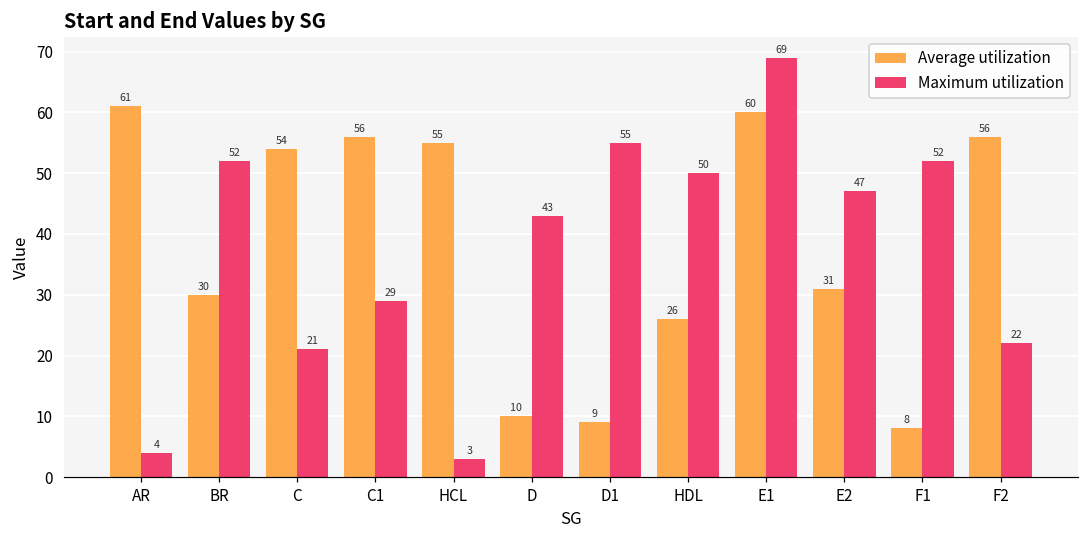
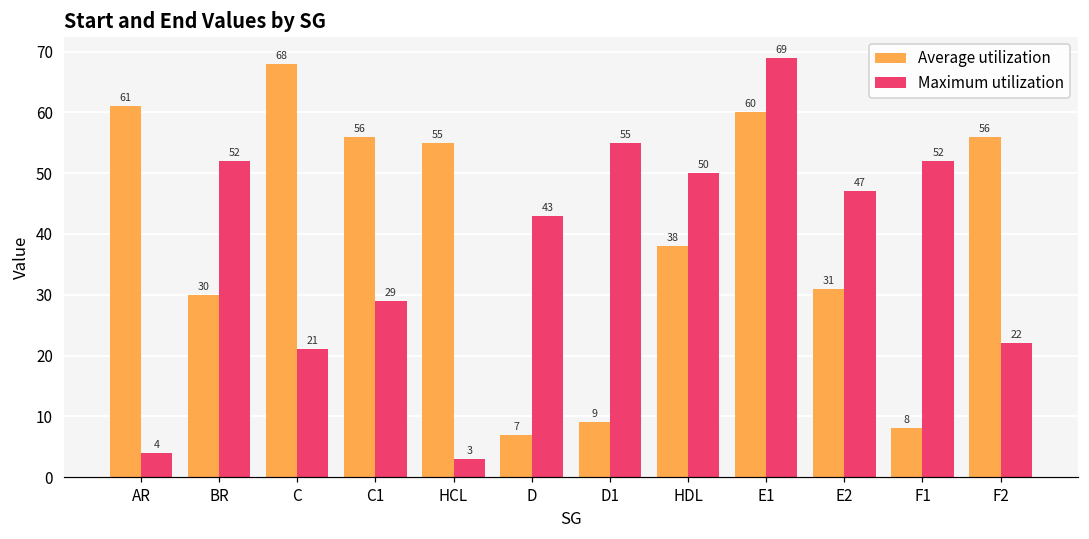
  {
    "Average utilization": {
      "AR": 61,
      "BR": 30,
-     "C": 54,
+     "C": 68,
      "C1": 56,
      "HCL": 55,
-     "D": 10,
+     "D": 7,
      "D1": 9,
-     "HDL": 26,
+     "HDL": 38,
      "E1": 60,
      "E2": 31,
      "F1": 8,
      "F2": 56
    },
    "Maximum utilization": {
      "AR": 4,
      "BR": 52,
      "C": 21,
      "C1": 29,
      "HCL": 3,
      "D": 43,
      "D1": 55,
      "HDL": 50,
      "E1": 69,
      "E2": 47,
      "F1": 52,
      "F2": 22
    }
  }
